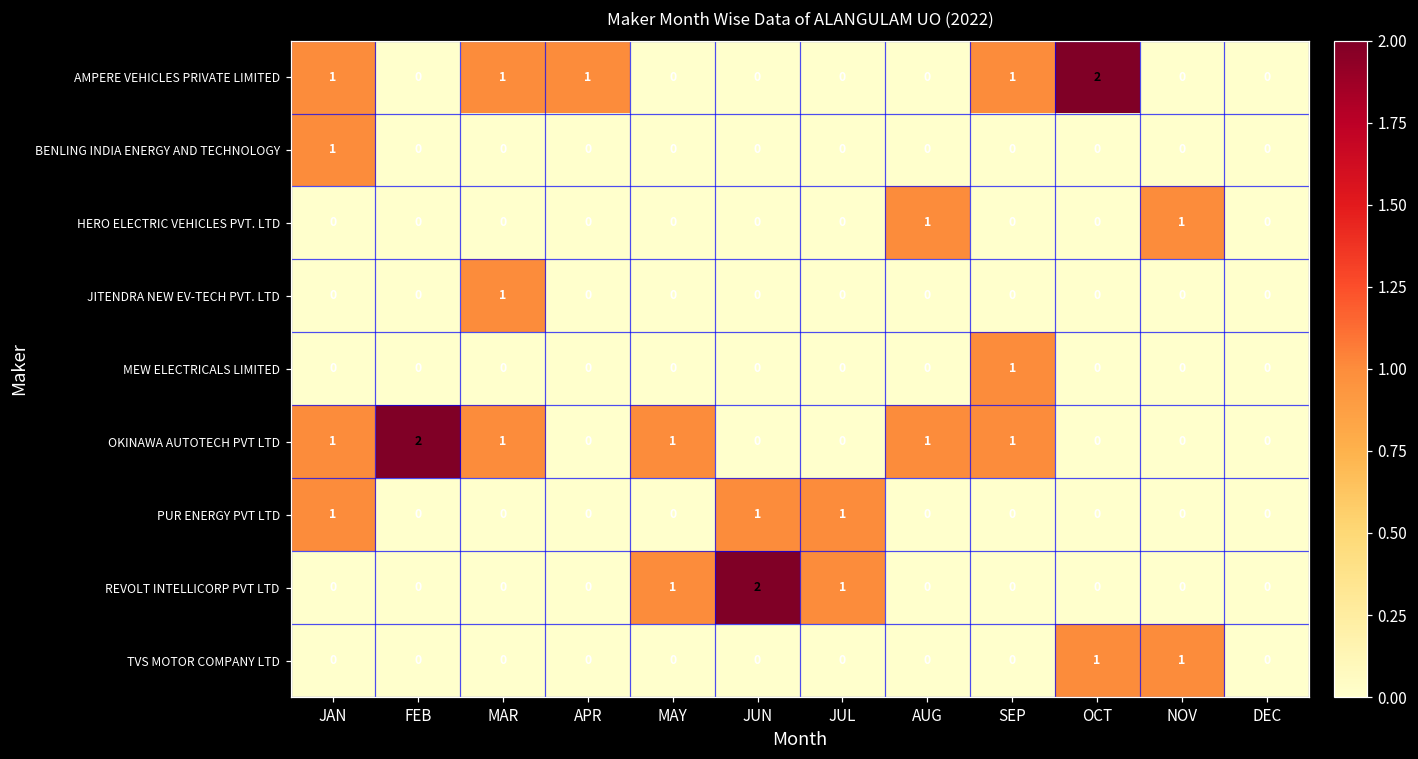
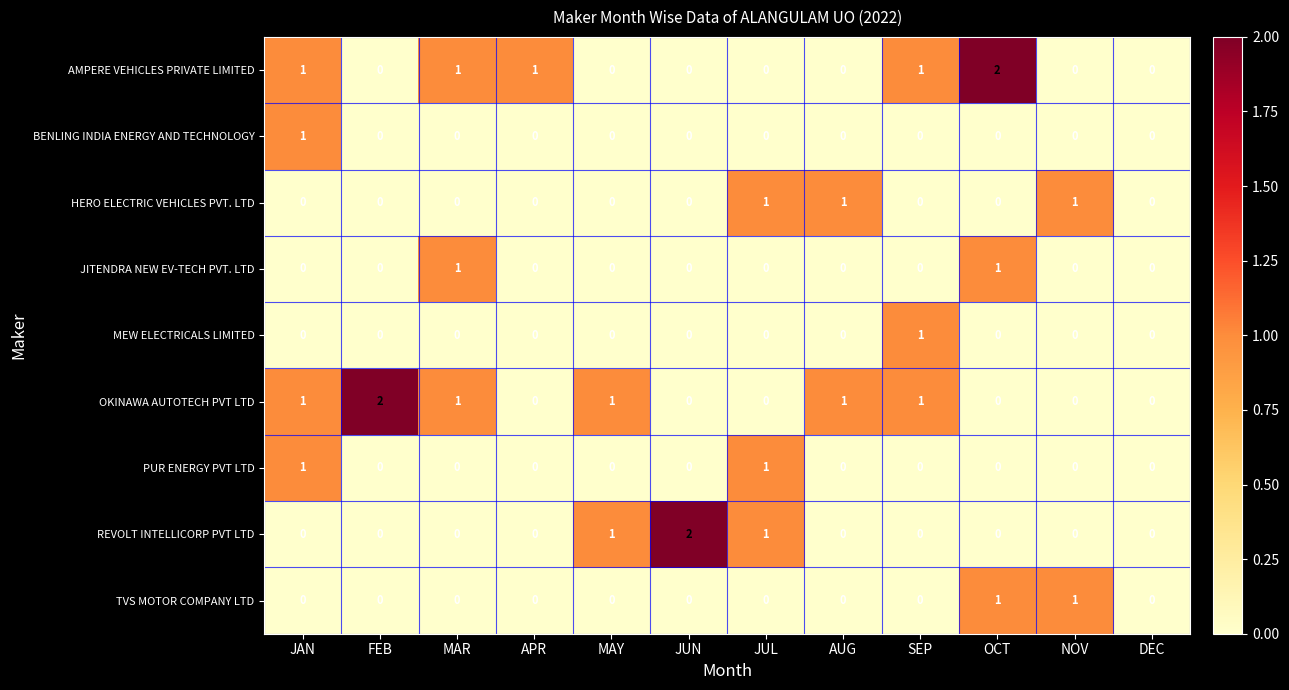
  {
    "AMPERE VEHICLES PRIVATE LIMITED": {
      "JAN": 1,
      "FEB": 0,
      "MAR": 1,
      "APR": 1,
      "MAY": 0,
      "JUN": 0,
      "JUL": 0,
      "AUG": 0,
      "SEP": 1,
      "OCT": 2,
      "NOV": 0,
      "DEC": 0
    },
    "BENLING INDIA ENERGY AND TECHNOLOGY": {
      "JAN": 1,
      "FEB": 0,
      "MAR": 0,
      "APR": 0,
      "MAY": 0,
      "JUN": 0,
      "JUL": 0,
      "AUG": 0,
      "SEP": 0,
      "OCT": 0,
      "NOV": 0,
      "DEC": 0
    },
    "HERO ELECTRIC VEHICLES PVT. LTD": {
      "JAN": 0,
      "FEB": 0,
      "MAR": 0,
      "APR": 0,
      "MAY": 0,
      "JUN": 0,
-     "JUL": 0,
+     "JUL": 1,
      "AUG": 1,
      "SEP": 0,
      "OCT": 0,
      "NOV": 1,
      "DEC": 0
    },
    "JITENDRA NEW EV-TECH PVT. LTD": {
      "JAN": 0,
      "FEB": 0,
      "MAR": 1,
      "APR": 0,
      "MAY": 0,
      "JUN": 0,
      "JUL": 0,
      "AUG": 0,
      "SEP": 0,
-     "OCT": 0,
+     "OCT": 1,
      "NOV": 0,
      "DEC": 0
    },
    "MEW ELECTRICALS LIMITED": {
      "JAN": 0,
      "FEB": 0,
      "MAR": 0,
      "APR": 0,
      "MAY": 0,
      "JUN": 0,
      "JUL": 0,
      "AUG": 0,
      "SEP": 1,
      "OCT": 0,
      "NOV": 0,
      "DEC": 0
    },
    "OKINAWA AUTOTECH PVT LTD": {
      "JAN": 1,
      "FEB": 2,
      "MAR": 1,
      "APR": 0,
      "MAY": 1,
      "JUN": 0,
      "JUL": 0,
      "AUG": 1,
      "SEP": 1,
      "OCT": 0,
      "NOV": 0,
      "DEC": 0
    },
    "PUR ENERGY PVT LTD": {
      "JAN": 1,
      "FEB": 0,
      "MAR": 0,
      "APR": 0,
      "MAY": 0,
-     "JUN": 1,
+     "JUN": 0,
      "JUL": 1,
      "AUG": 0,
      "SEP": 0,
      "OCT": 0,
      "NOV": 0,
      "DEC": 0
    },
    "REVOLT INTELLICORP PVT LTD": {
      "JAN": 0,
      "FEB": 0,
      "MAR": 0,
      "APR": 0,
      "MAY": 1,
      "JUN": 2,
      "JUL": 1,
      "AUG": 0,
      "SEP": 0,
      "OCT": 0,
      "NOV": 0,
      "DEC": 0
    },
    "TVS MOTOR COMPANY LTD": {
      "JAN": 0,
      "FEB": 0,
      "MAR": 0,
      "APR": 0,
      "MAY": 0,
      "JUN": 0,
      "JUL": 0,
      "AUG": 0,
      "SEP": 0,
      "OCT": 1,
      "NOV": 1,
      "DEC": 0
    }
  }
